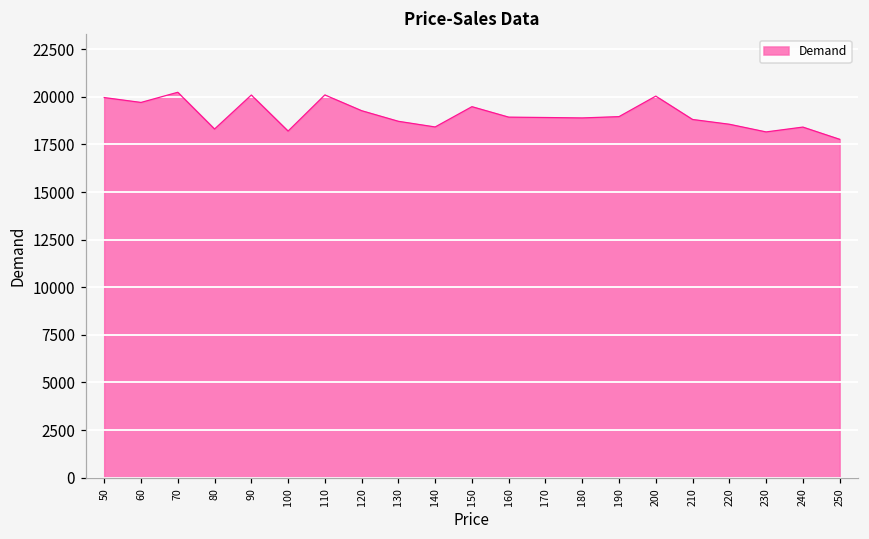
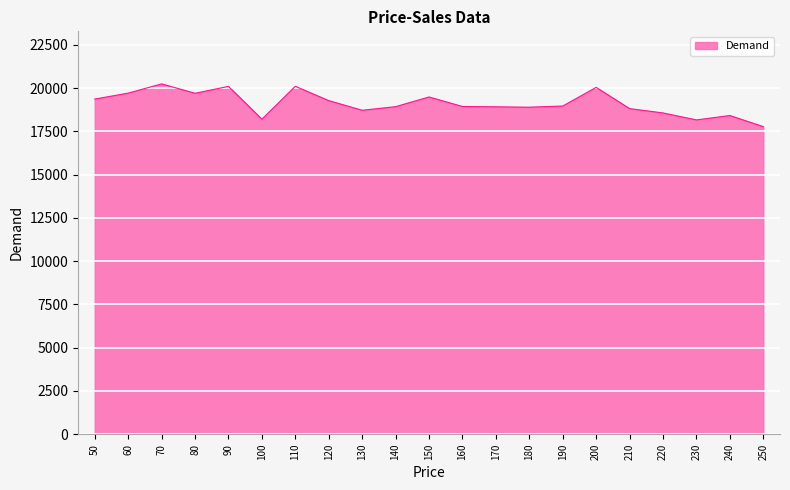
  {
-   "50": 20000,
+   "50": 19400,
    "60": 19700,
    "70": 20200,
-   "80": 18300,
+   "80": 19700,
    "90": 20100,
    "100": 18200,
    "110": 20100,
    "120": 19300,
    "130": 18700,
-   "140": 18400,
+   "140": 18900,
    "150": 19500,
    "160": 18900,
    "170": 18900,
    "180": 18900,
    "190": 19000,
    "200": 20000,
    "210": 18800,
    "220": 18600,
    "230": 18200,
    "240": 18400,
    "250": 17800
  }
